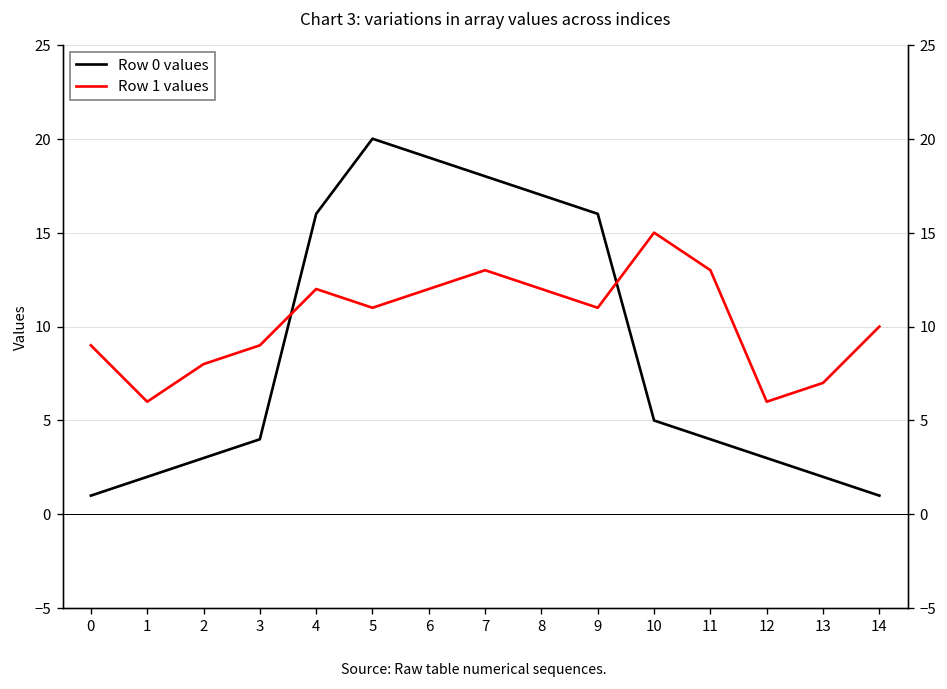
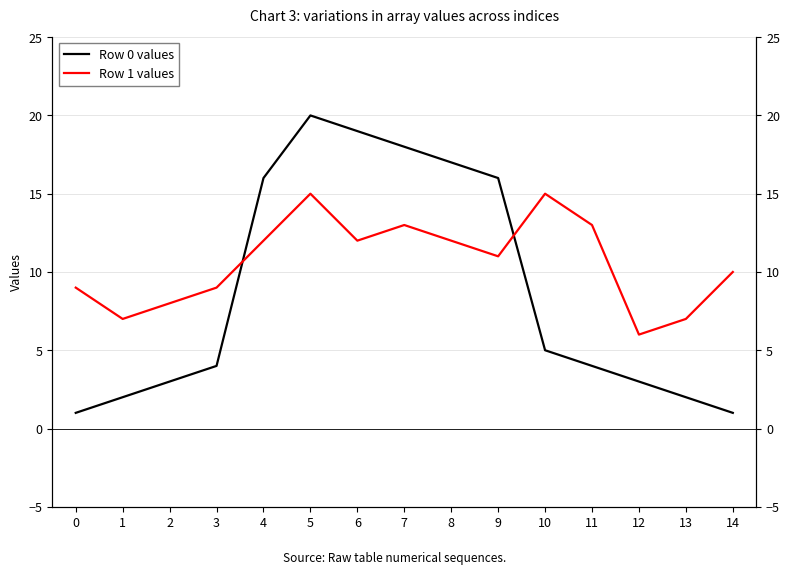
  {
    "Row 0 values": {
      "0": 1,
      "1": 2,
      "2": 3,
      "3": 4,
      "4": 16,
      "5": 20,
      "6": 19,
      "7": 18,
      "8": 17,
      "9": 16,
      "10": 5,
      "11": 4,
      "12": 3,
      "13": 2,
      "14": 1
    },
    "Row 1 values": {
      "0": 9,
-     "1": 6,
+     "1": 7,
      "2": 8,
      "3": 9,
      "4": 12,
-     "5": 11,
+     "5": 15,
      "6": 12,
      "7": 13,
      "8": 12,
      "9": 11,
      "10": 15,
      "11": 13,
      "12": 6,
      "13": 7,
      "14": 10
    }
  }
